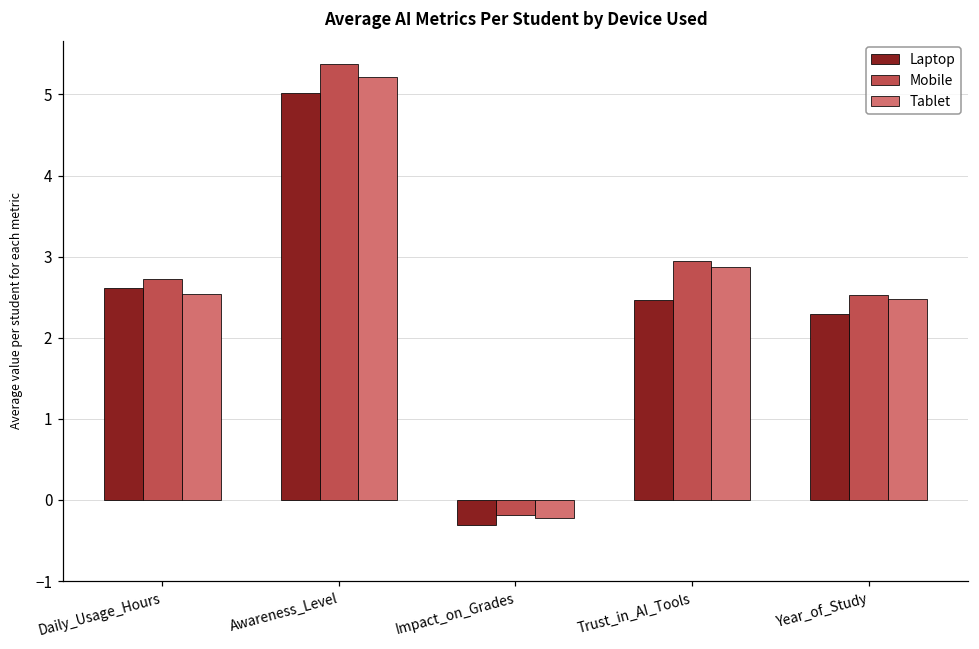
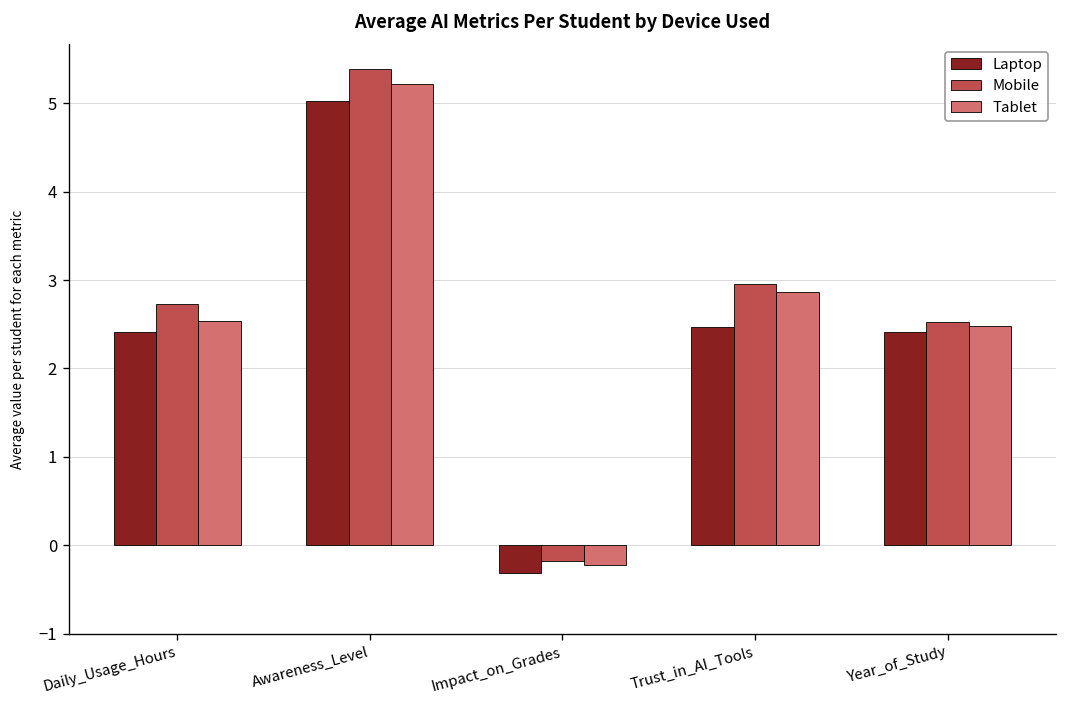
  {
    "Laptop": {
-     "Daily_Usage_Hours": 2.6,
+     "Daily_Usage_Hours": 2.4,
      "Awareness_Level": 5.0,
      "Impact_on_Grades": -0.3,
      "Trust_in_AI_Tools": 2.5,
-     "Year_of_Study": 2.3
+     "Year_of_Study": 2.4
    }
  }
